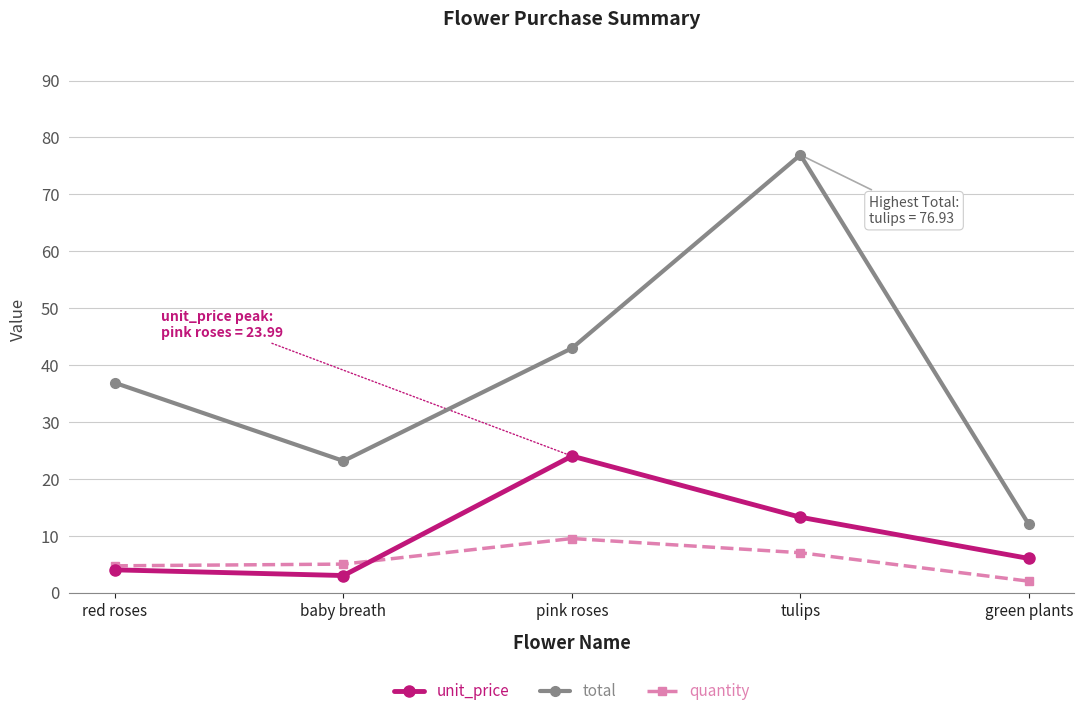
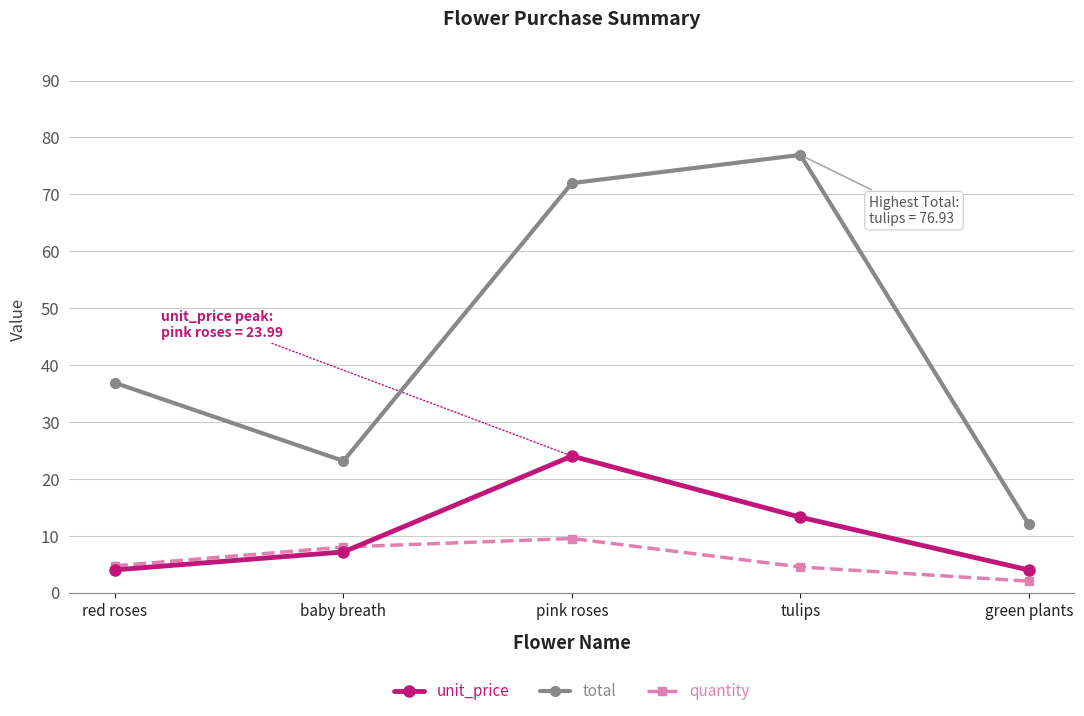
  {
    "unit_price": {
      "red roses": 4,
-     "baby breath": 3,
+     "baby breath": 7,
      "tulips": 13,
-     "green plants": 6
+     "green plants": 4
    },
    "total": {
      "red roses": 37,
      "baby breath": 23,
-     "pink roses": 43,
+     "pink roses": 72,
      "green plants": 12
    },
    "quantity": {
      "red roses": 5,
-     "baby breath": 5,
+     "baby breath": 8,
      "pink roses": 10,
-     "tulips": 7,
+     "tulips": 5,
      "green plants": 2
    }
  }
